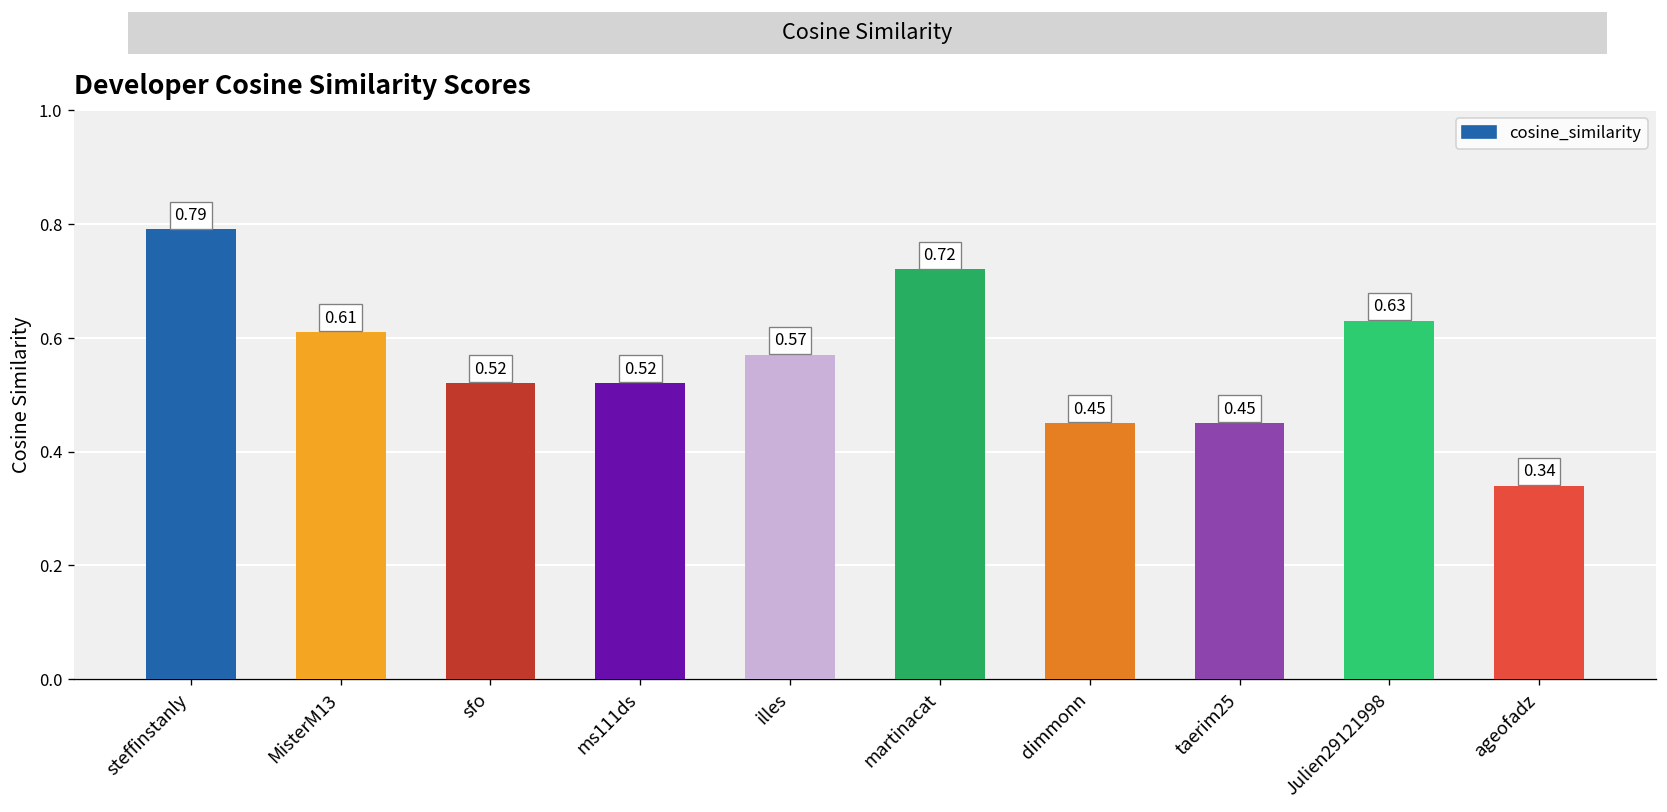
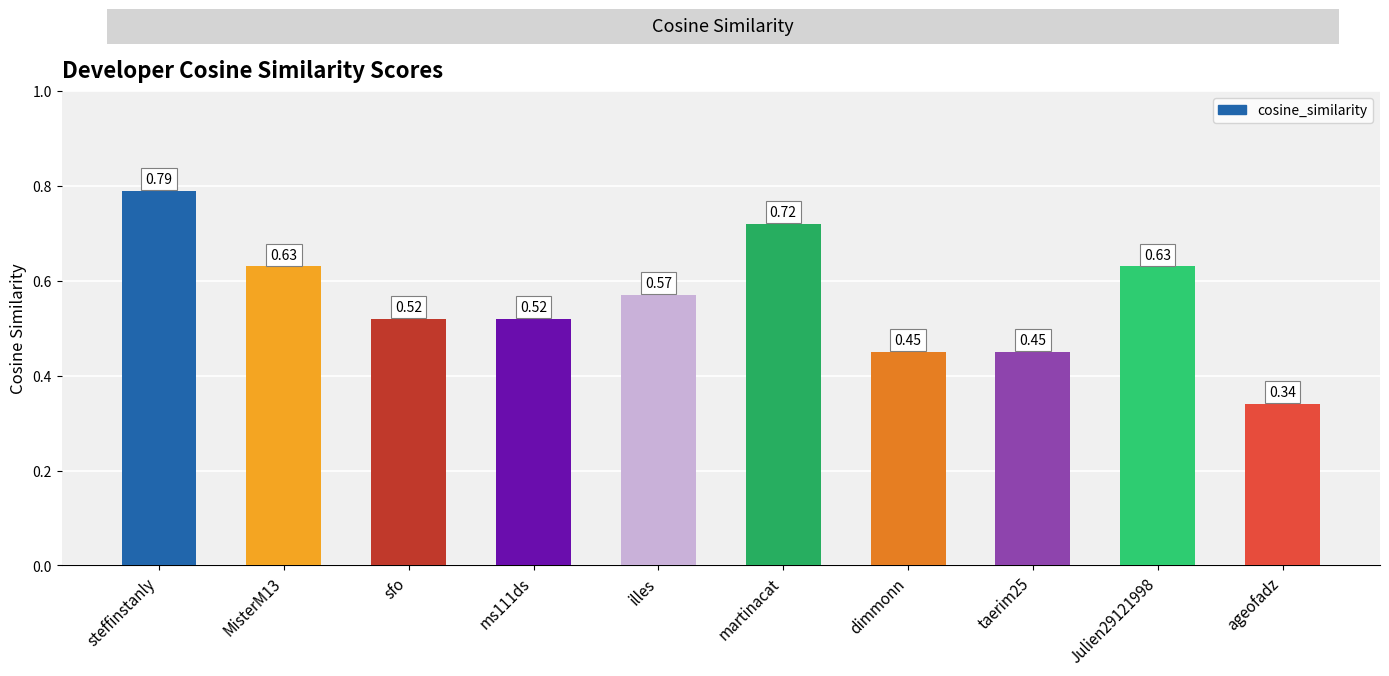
  {
-   "MisterM13": 0.61
+   "MisterM13": 0.63
  }
